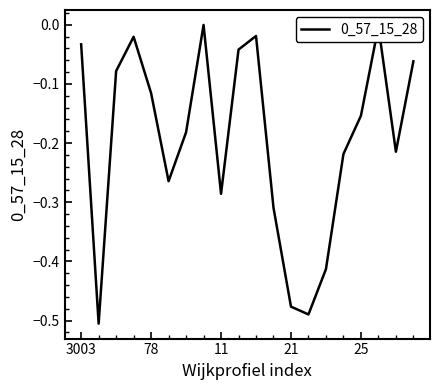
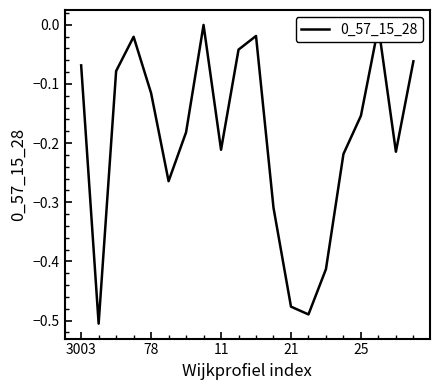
  {
-   "3003": -0.03,
+   "3003": -0.07,
    "78": -0.12,
-   "11": -0.29,
+   "11": -0.21,
    "21": -0.48,
    "25": -0.15
  }
